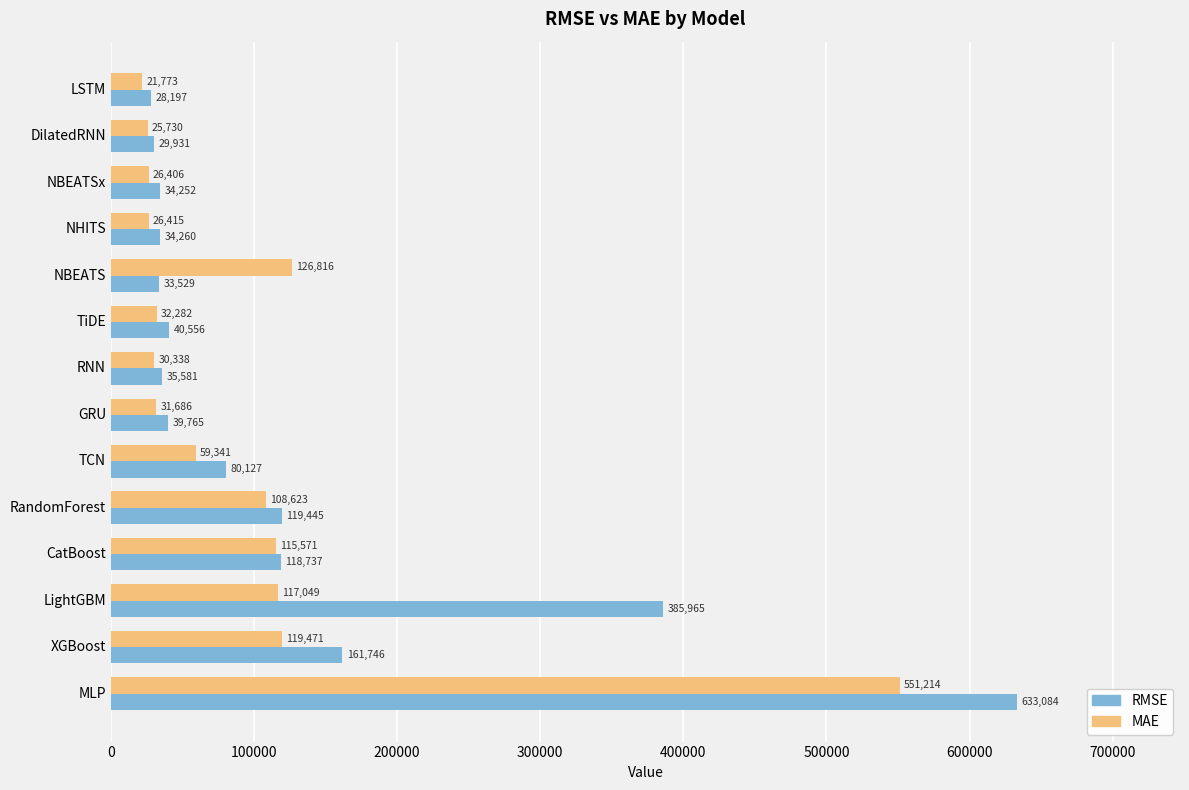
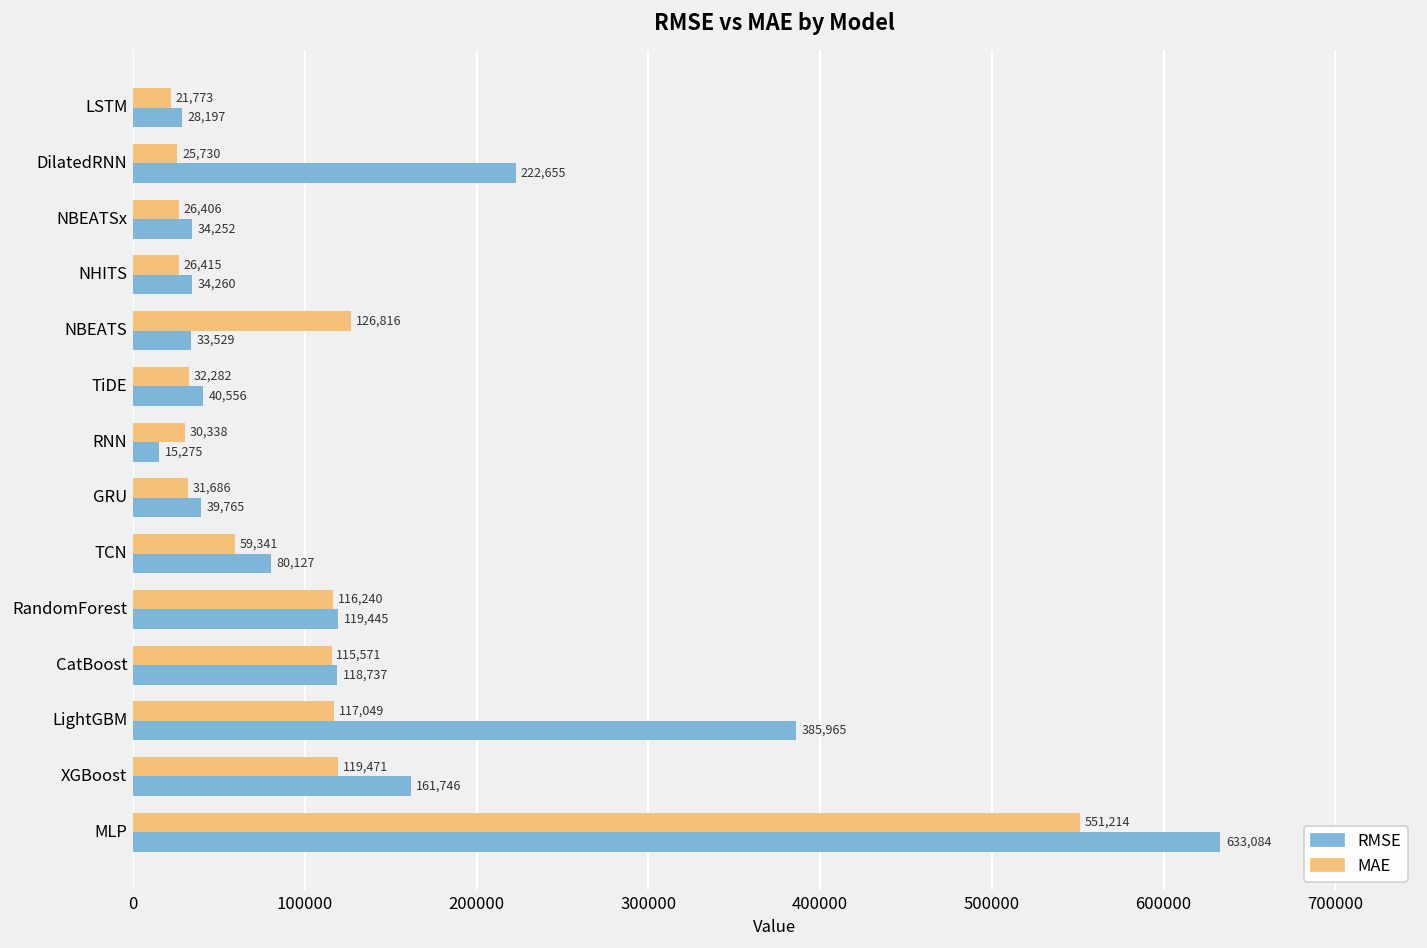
  {
    "RMSE": {
      "LSTM": "28,197",
-     "DilatedRNN": "29,931",
+     "DilatedRNN": "222,655",
      "NBEATSx": "34,252",
      "NHITS": "34,260",
      "NBEATS": "33,529",
      "TiDE": "40,556",
-     "RNN": "35,581",
+     "RNN": "15,275",
      "GRU": "39,765",
      "TCN": "80,127",
      "RandomForest": "119,445",
      "CatBoost": "118,737",
      "LightGBM": "385,965",
      "XGBoost": "161,746",
      "MLP": "633,084"
    },
    "MAE": {
      "LSTM": "21,773",
      "DilatedRNN": "25,730",
      "NBEATSx": "26,406",
      "NHITS": "26,415",
      "NBEATS": "126,816",
      "TiDE": "32,282",
      "RNN": "30,338",
      "GRU": "31,686",
      "TCN": "59,341",
-     "RandomForest": "108,623",
+     "RandomForest": "116,240",
      "CatBoost": "115,571",
      "LightGBM": "117,049",
      "XGBoost": "119,471",
      "MLP": "551,214"
    }
  }
